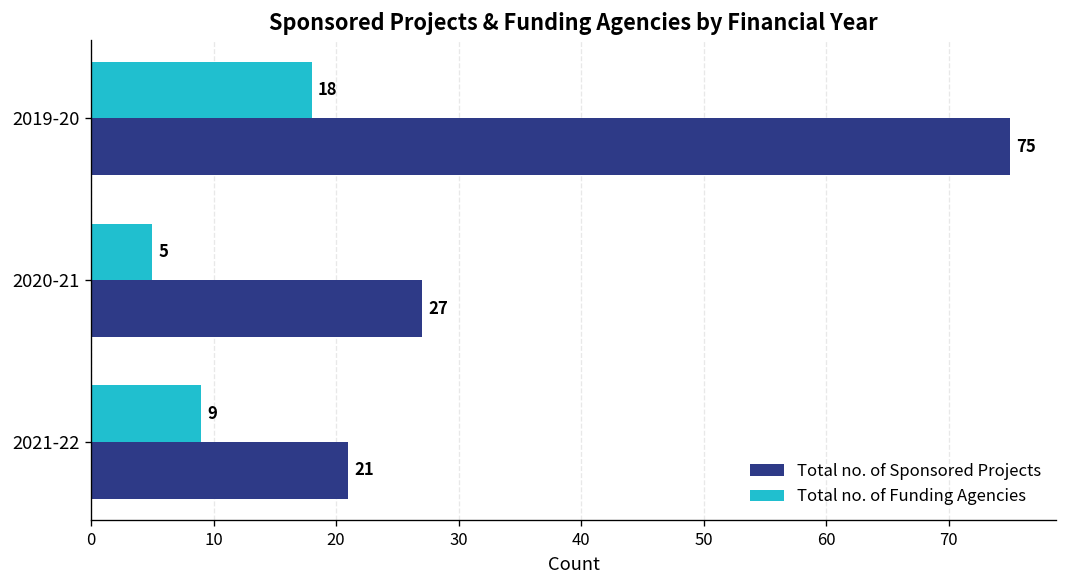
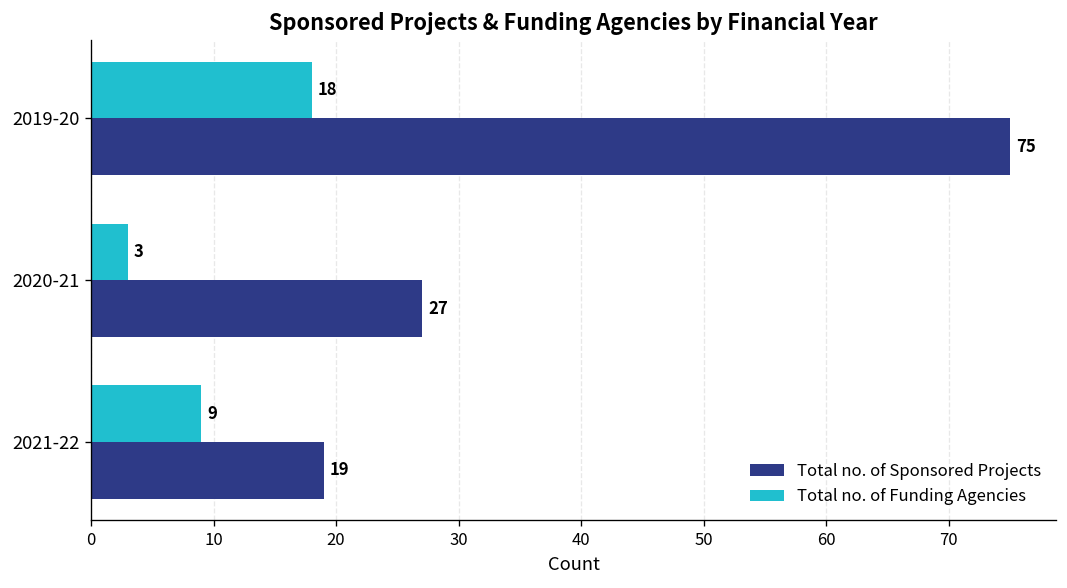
  {
    "Total no. of Sponsored Projects": {
      "2019-20": 75,
      "2020-21": 27,
-     "2021-22": 21
+     "2021-22": 19
    },
    "Total no. of Funding Agencies": {
      "2019-20": 18,
-     "2020-21": 5,
+     "2020-21": 3,
      "2021-22": 9
    }
  }
